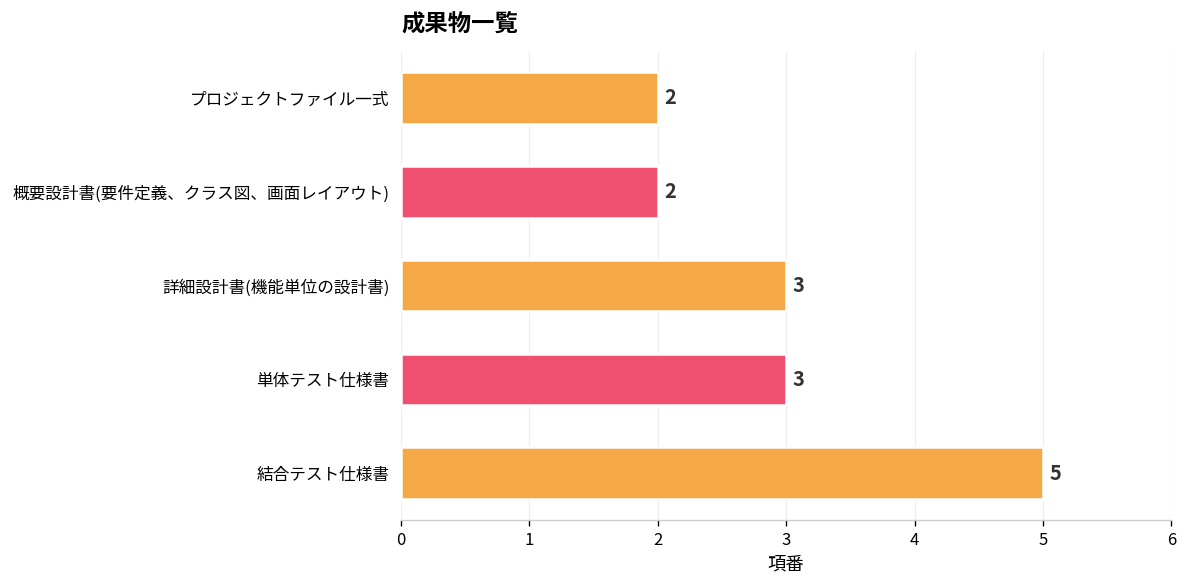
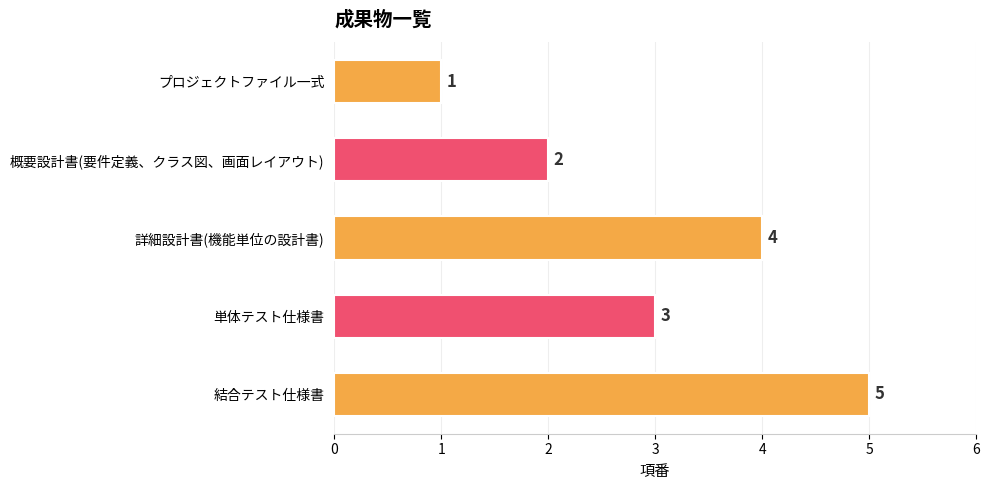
  {
-   "プロジェクトファイル一式": 2,
+   "プロジェクトファイル一式": 1,
    "概要設計書(要件定義、クラス図、画面レイアウト)": 2,
-   "詳細設計書(機能単位の設計書)": 3,
+   "詳細設計書(機能単位の設計書)": 4,
    "単体テスト仕様書": 3,
    "結合テスト仕様書": 5
  }
